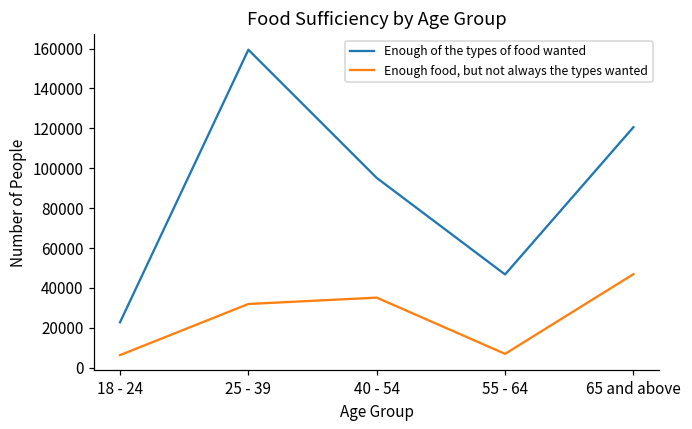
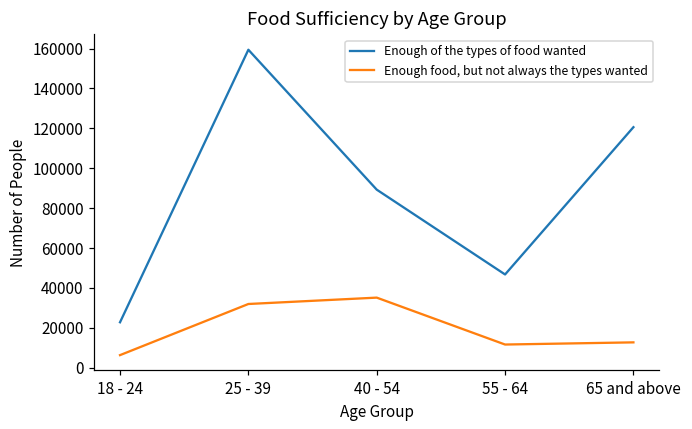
  {
    "Enough of the types of food wanted": {
      "18 - 24": 23000,
      "25 - 39": 159000,
-     "40 - 54": 95000,
+     "40 - 54": 89000,
      "55 - 64": 47000,
      "65 and above": 121000
    },
    "Enough food, but not always the types wanted": {
      "18 - 24": 6000,
      "25 - 39": 32000,
      "40 - 54": 35000,
-     "55 - 64": 7000,
-     "65 and above": 47000
+     "55 - 64": 12000,
+     "65 and above": 13000
    }
  }
